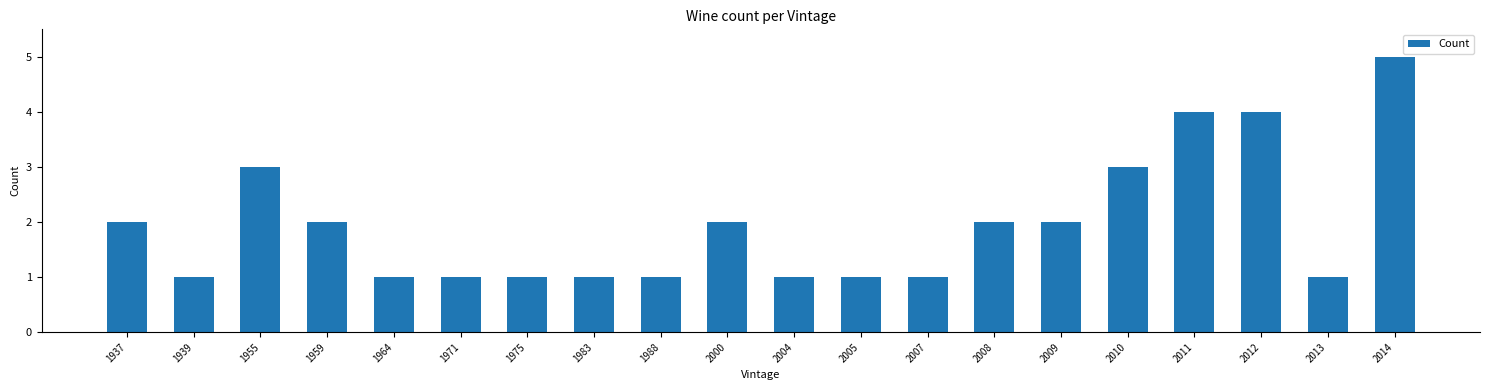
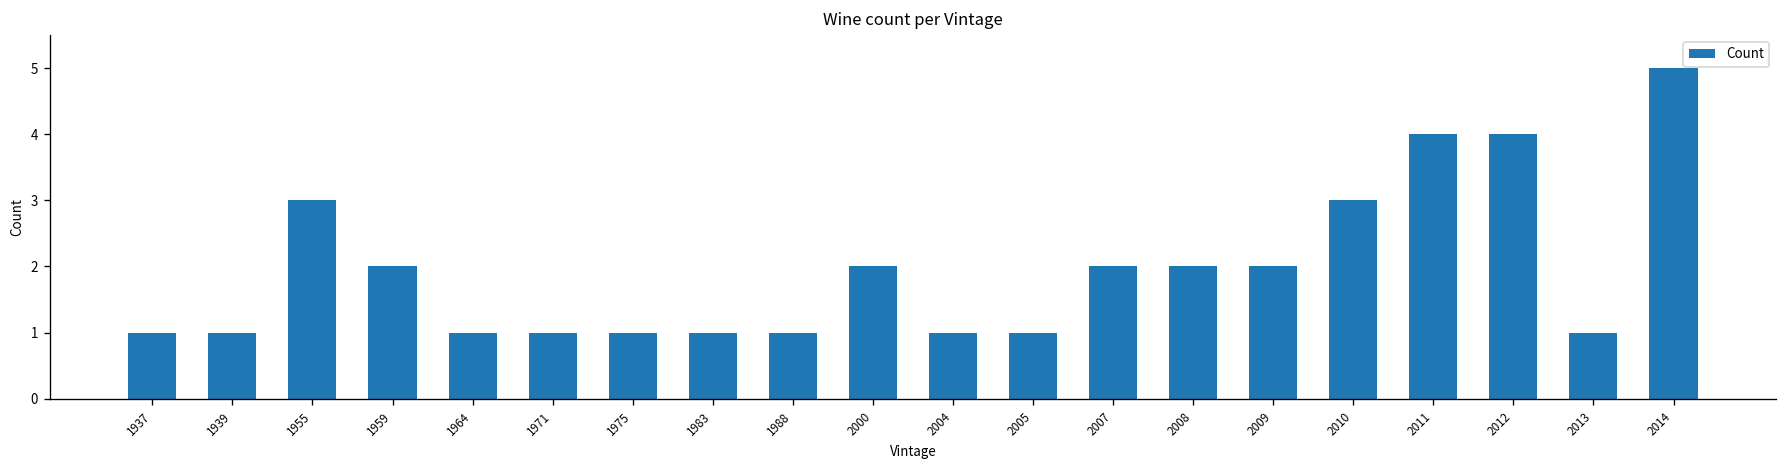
  {
-   "1937": 2,
+   "1937": 1,
    "1939": 1,
    "1955": 3,
    "1959": 2,
    "1964": 1,
    "1971": 1,
    "1975": 1,
    "1983": 1,
    "1988": 1,
    "2000": 2,
    "2004": 1,
    "2005": 1,
-   "2007": 1,
+   "2007": 2,
    "2008": 2,
    "2009": 2,
    "2010": 3,
    "2011": 4,
    "2012": 4,
    "2013": 1,
    "2014": 5
  }
